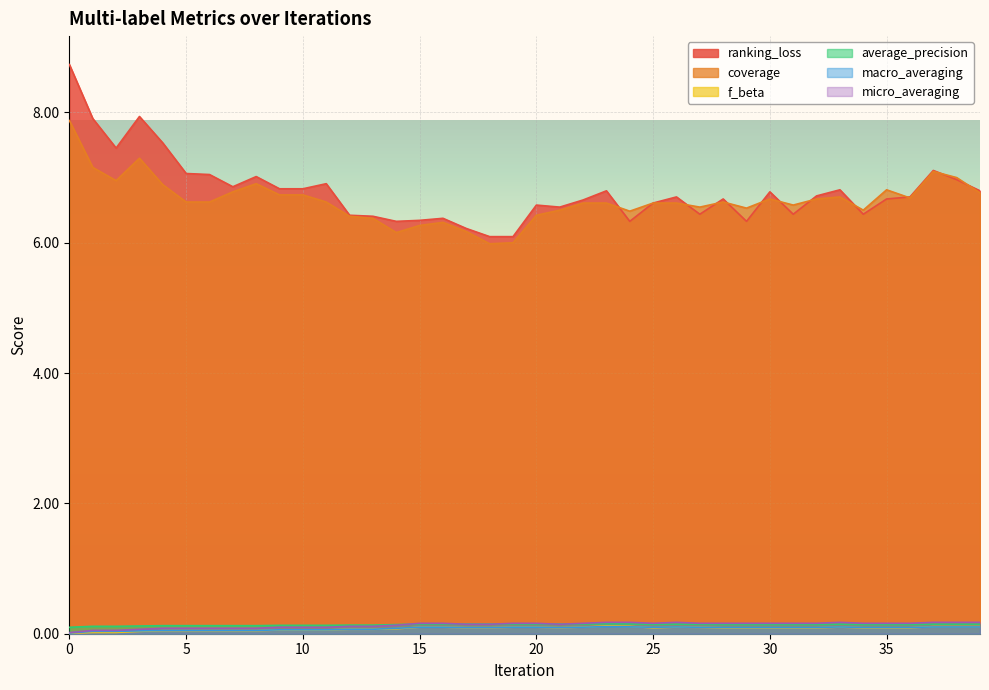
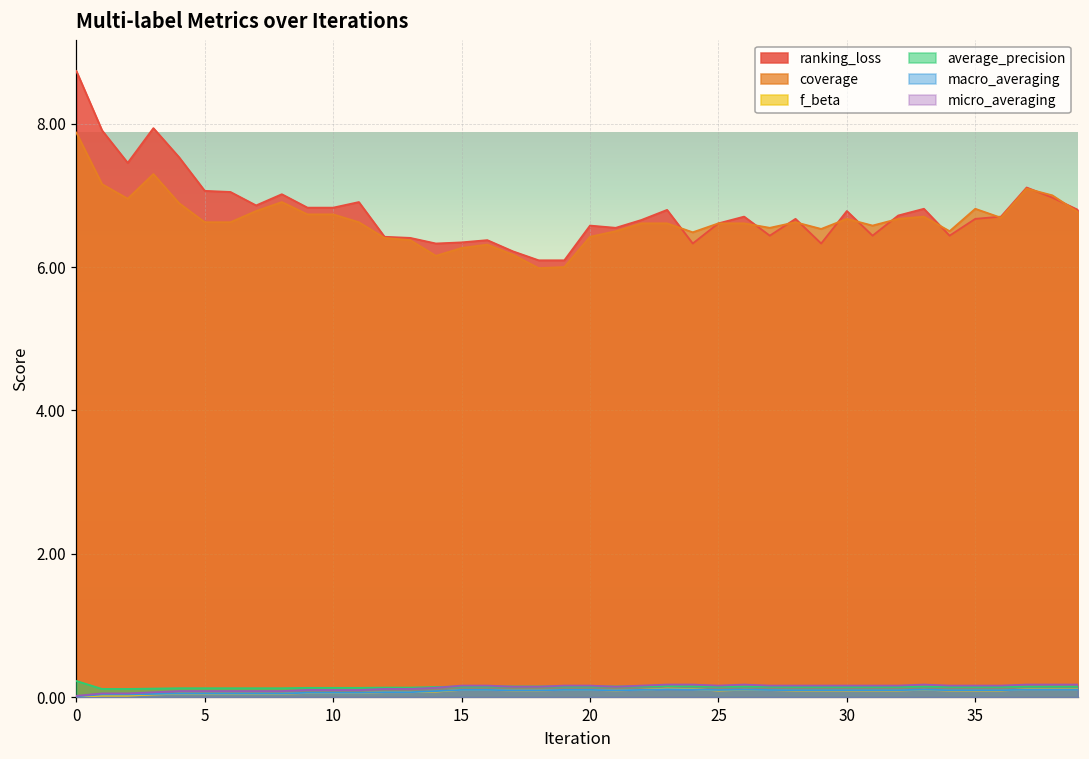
  {
    "average_precision": {
-     "0": 0.1,
+     "0": 0.2,
      "5": 0.1
    }
  }
